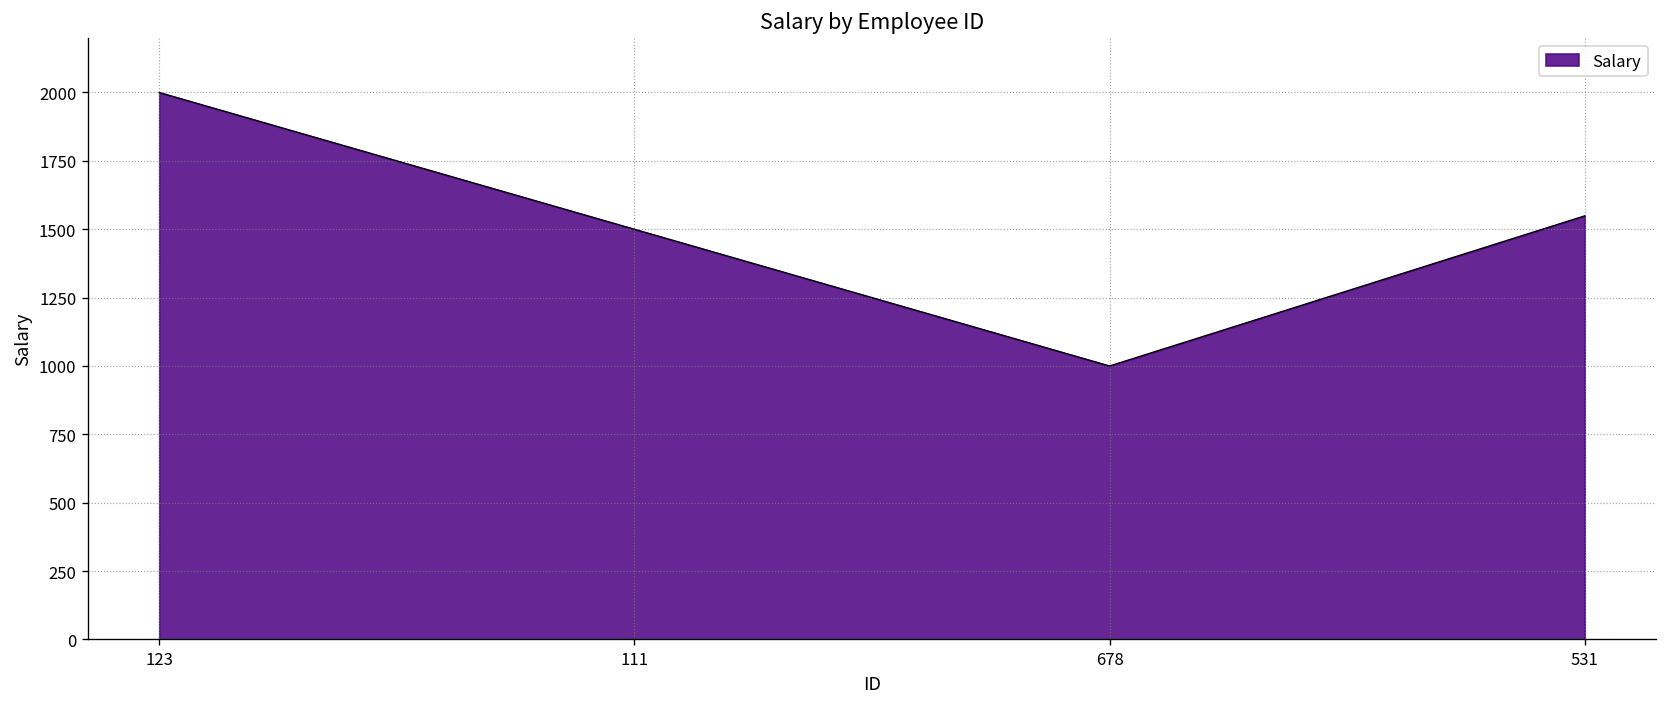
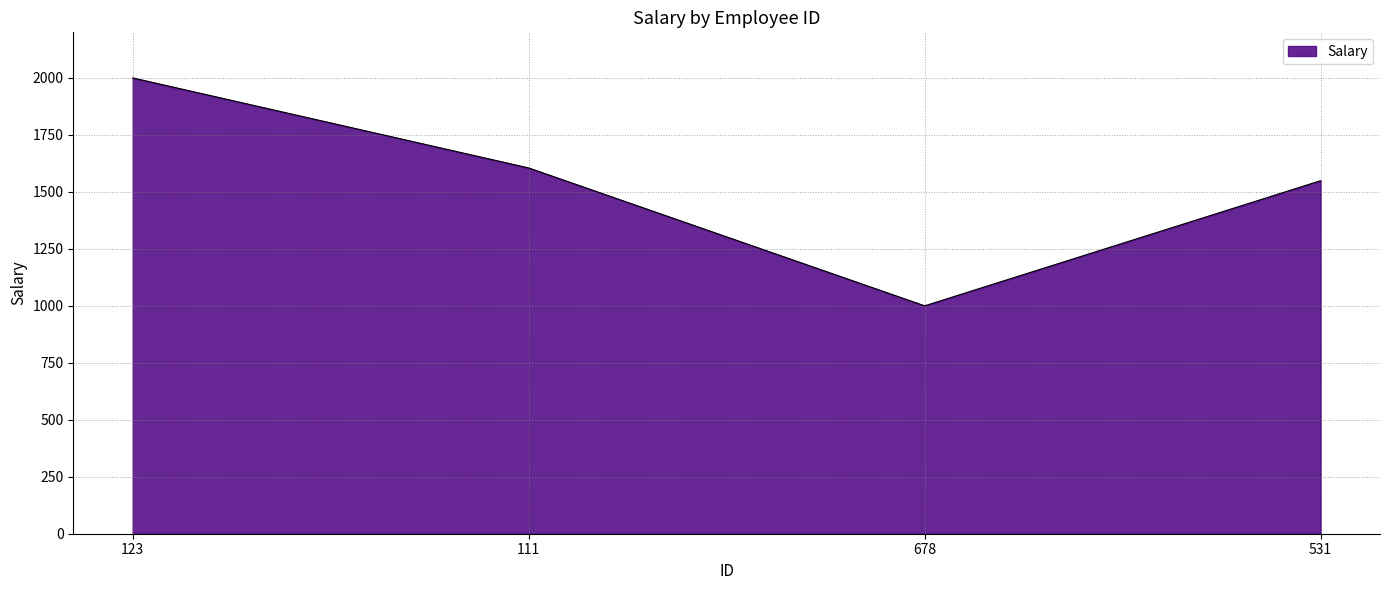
  {
    "123": 2000,
-   "111": 1500,
+   "111": 1610,
    "678": 1000,
    "531": 1550
  }
